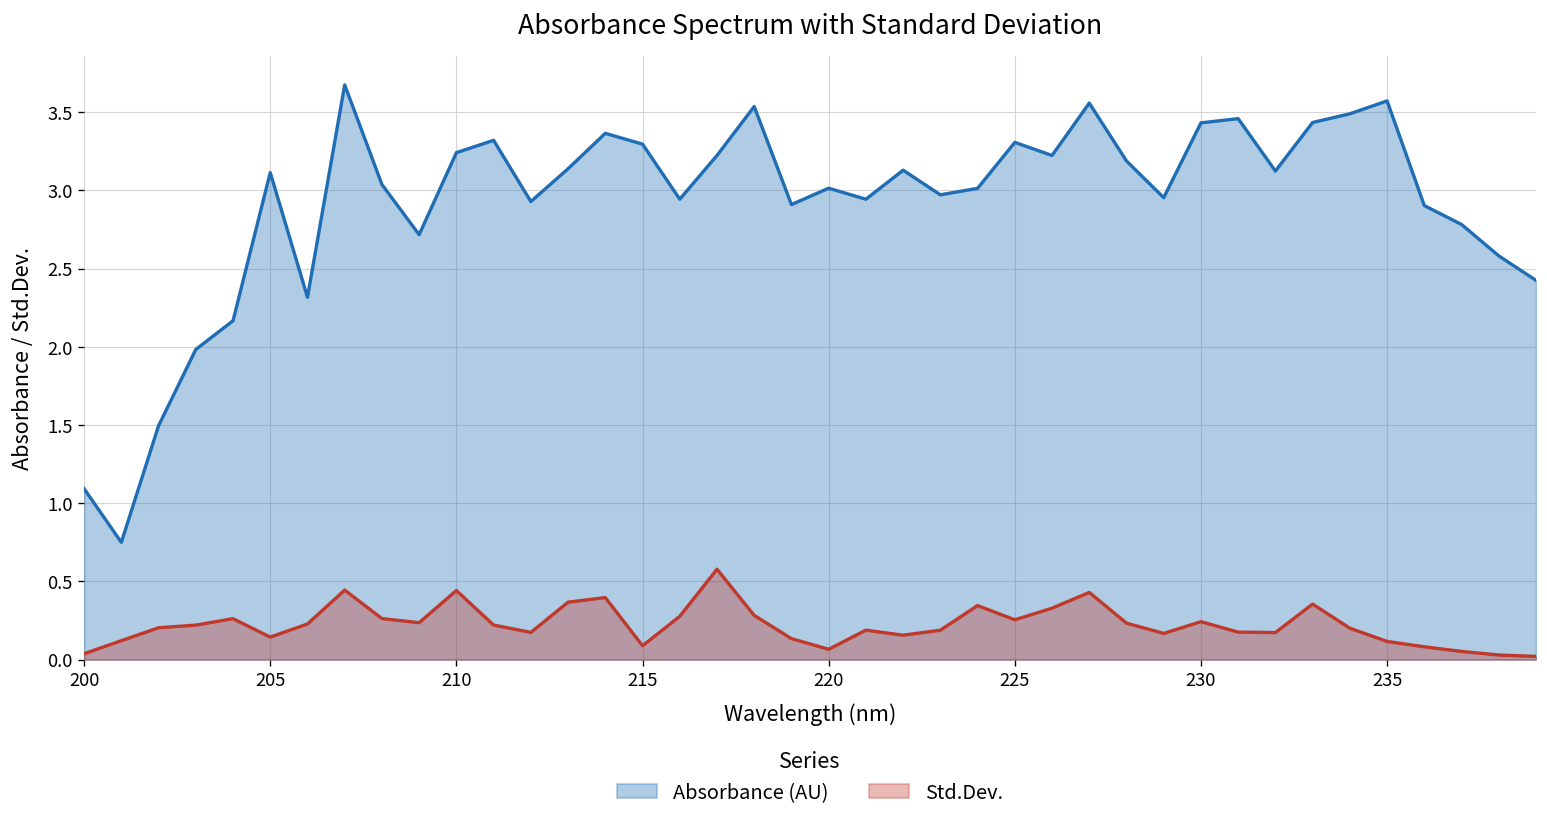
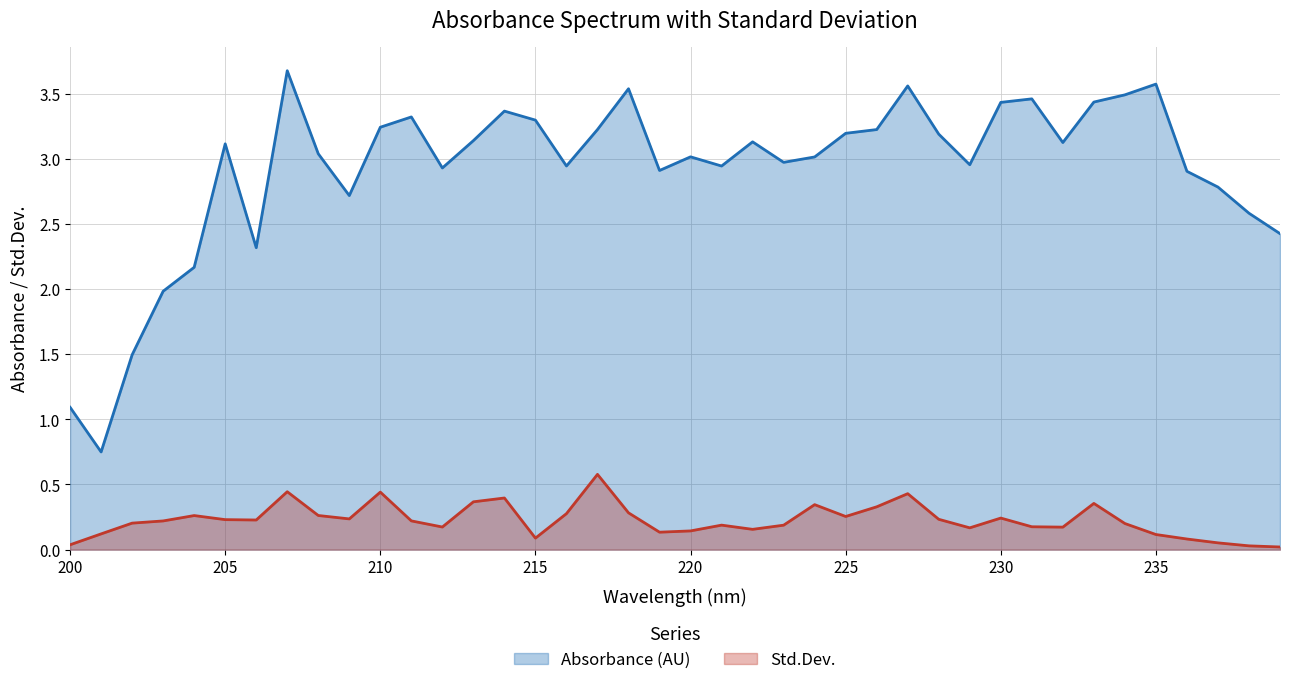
  {
    "Absorbance (AU)": {
      "200": 1.09,
      "205": 3.11,
      "210": 3.24,
      "215": 3.30,
      "220": 3.01,
-     "225": 3.31,
+     "225": 3.19,
      "230": 3.43,
      "235": 3.57
    },
    "Std.Dev.": {
      "200": 0.04,
-     "205": 0.14,
+     "205": 0.23,
      "210": 0.44,
      "215": 0.09,
-     "220": 0.07,
+     "220": 0.14,
      "225": 0.25,
      "230": 0.24,
      "235": 0.12
    }
  }
